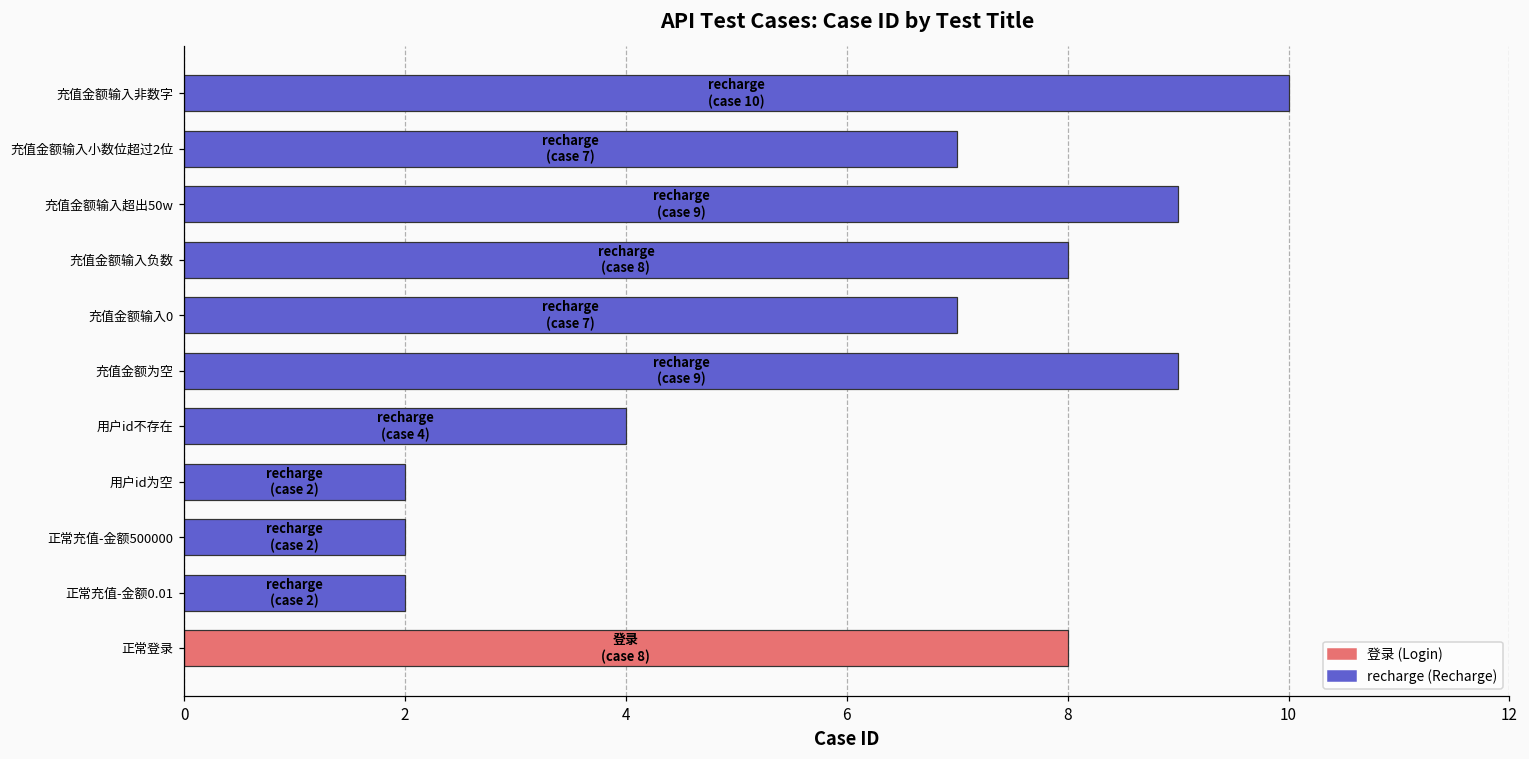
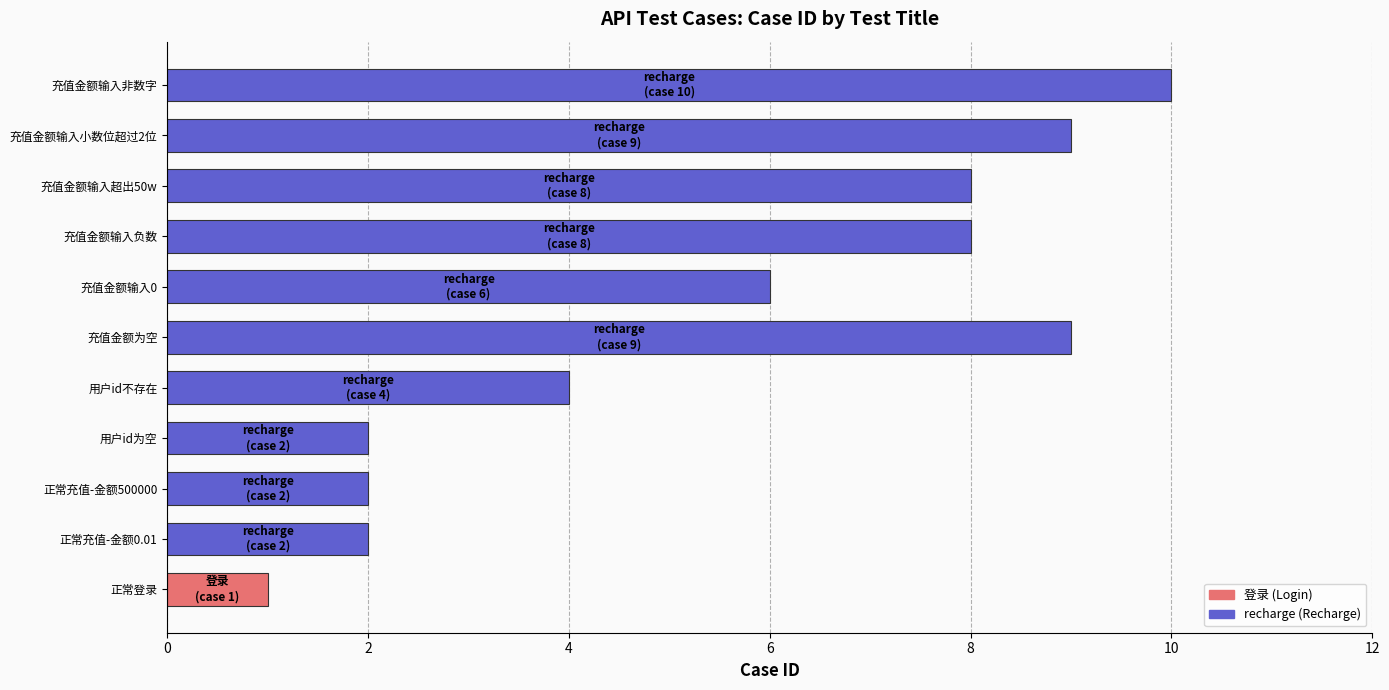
  {
    "充值金额输入非数字": 10,
-   "充值金额输入小数位超过2位": 7,
-   "充值金额输入超出50w": 9,
+   "充值金额输入小数位超过2位": 9,
+   "充值金额输入超出50w": 8,
    "充值金额输入负数": 8,
-   "充值金额输入0": 7,
+   "充值金额输入0": 6,
    "充值金额为空": 9,
    "用户id不存在": 4,
    "用户id为空": 2,
    "正常充值-金额500000": 2,
    "正常充值-金额0.01": 2,
-   "正常登录": 8
+   "正常登录": 1
  }
